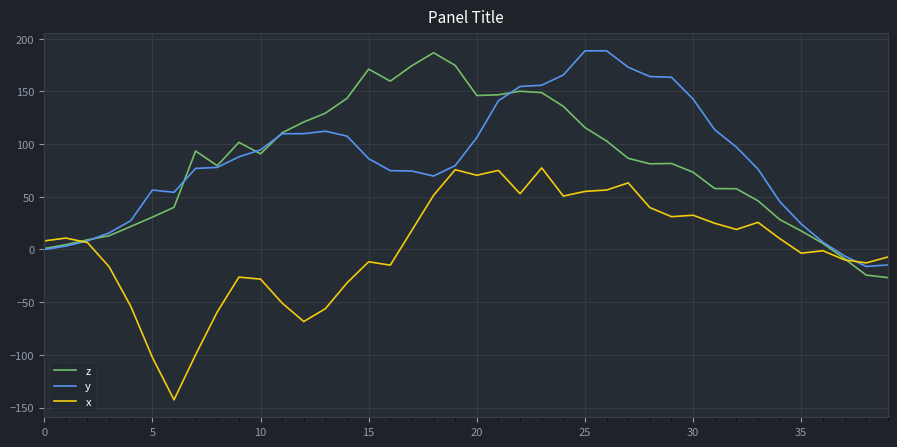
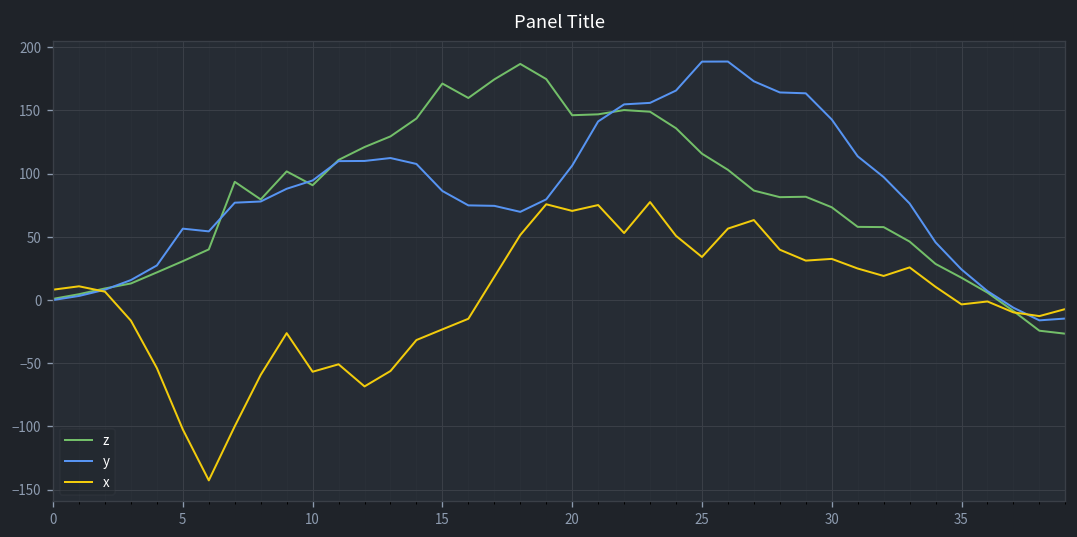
  {
    "z": {
      "5": 31,
      "10": 91,
      "15": 171,
      "20": 146,
      "25": 116,
      "30": 73,
      "35": 18
    },
    "y": {
      "5": 56,
      "10": 95,
      "15": 86,
      "20": 106,
      "25": 189,
      "30": 143,
      "35": 24
    },
    "x": {
      "0": 8,
      "5": -102,
-     "10": -28,
-     "15": -12,
+     "10": -57,
+     "15": -23,
      "20": 70,
-     "25": 55,
+     "25": 34,
      "30": 33,
      "35": -4
    }
  }
